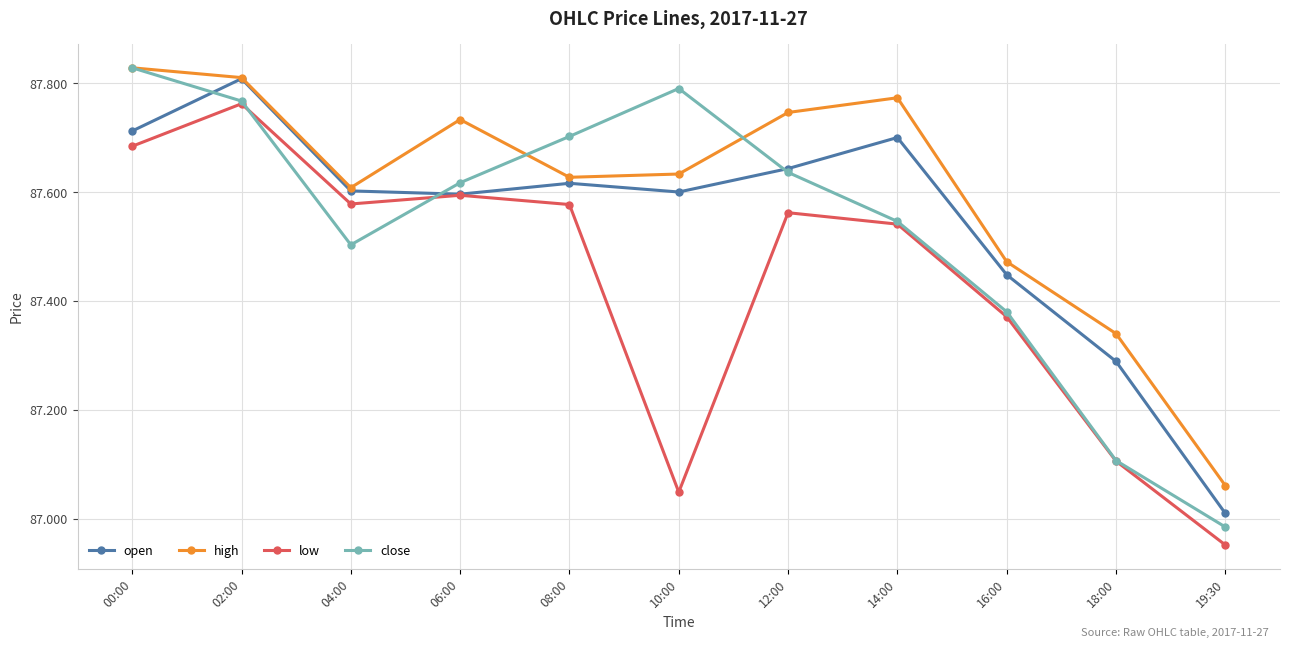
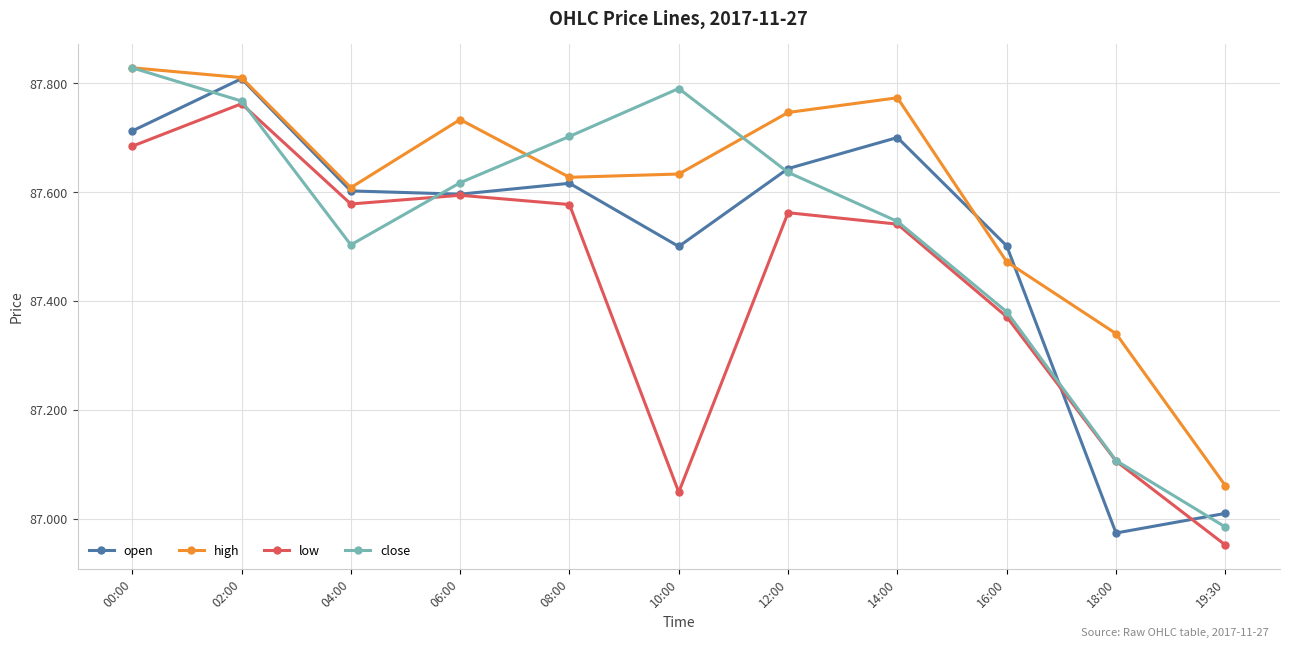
  {
    "open": {
      "00:00": 87.71,
      "04:00": 87.60,
      "08:00": 87.62,
-     "10:00": 87.6,
+     "10:00": 87.5,
      "12:00": 87.64,
      "14:00": 87.70,
-     "16:00": 87.45,
-     "18:00": 87.29,
+     "16:00": 87.50,
+     "18:00": 86.97,
      "19:30": 87.01
    },
    "high": {
      "04:00": 87.61,
      "06:00": 87.73,
      "08:00": 87.63,
      "10:00": 87.63,
      "12:00": 87.75,
      "14:00": 87.77,
      "16:00": 87.47,
      "18:00": 87.34,
      "19:30": 87.06
    },
    "low": {
      "00:00": 87.68,
      "02:00": 87.76,
      "04:00": 87.58,
      "08:00": 87.58,
      "10:00": 87.05,
      "12:00": 87.56,
      "14:00": 87.54,
      "16:00": 87.37,
      "19:30": 86.95
    },
    "close": {
      "02:00": 87.77,
      "04:00": 87.50,
      "06:00": 87.62,
      "08:00": 87.70,
      "10:00": 87.79,
      "12:00": 87.64,
      "14:00": 87.55,
      "16:00": 87.38,
      "19:30": 86.99
    }
  }
